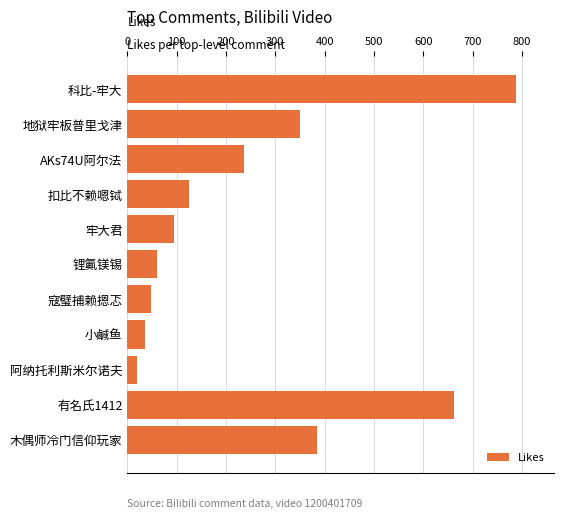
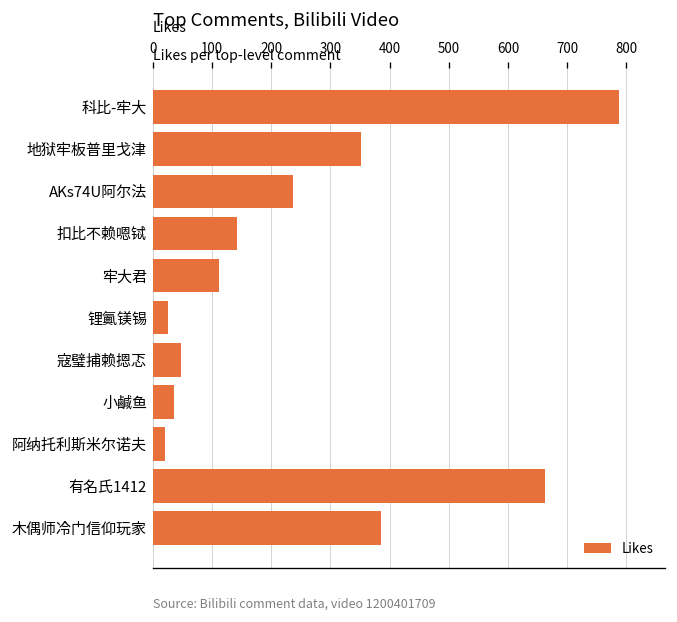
  {
    "科比-牢大": 790,
    "地狱牢板普里戈津": 350,
    "AKs74U阿尔法": 240,
-   "扣比不赖嗯铽": 120,
-   "牢大君": 90,
-   "锂鿫镁锡": 60,
+   "扣比不赖嗯铽": 140,
+   "牢大君": 110,
+   "锂鿫镁锡": 30,
    "寇璧捕赖摁忑": 50,
    "小鹹鱼": 40,
    "阿纳托利斯米尔诺夫": 20,
    "有名氏1412": 660,
    "木偶师冷门信仰玩家": 390
  }
